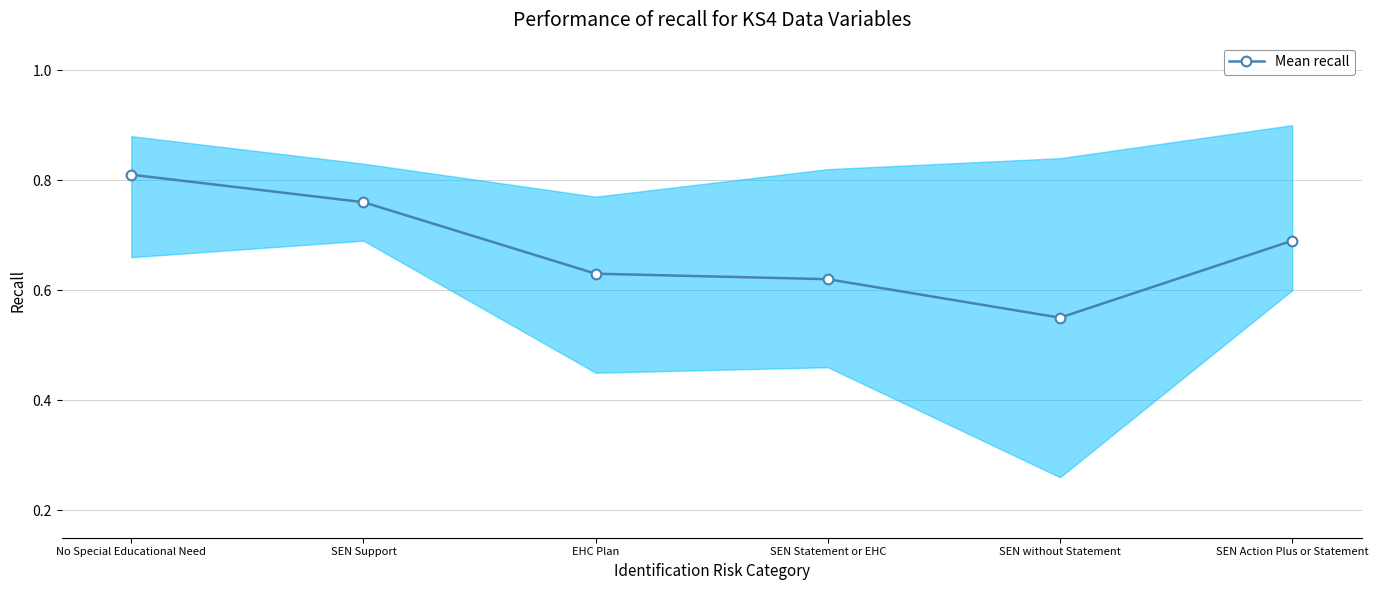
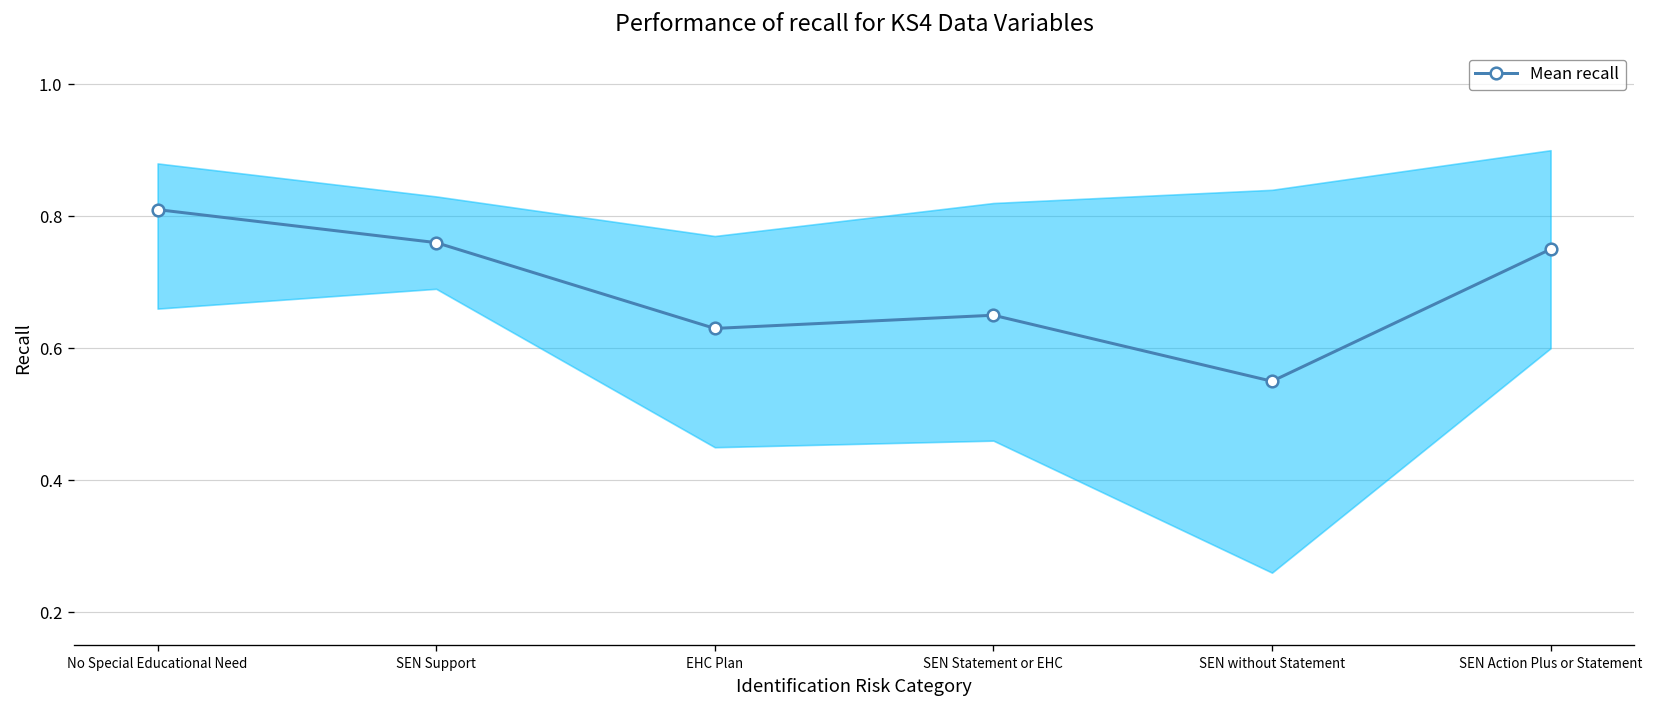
  {
    "Mean recall": {
      "No Special Educational Need": 0.81,
      "SEN Support": 0.76,
      "EHC Plan": 0.63,
-     "SEN Statement or EHC": 0.62,
+     "SEN Statement or EHC": 0.65,
      "SEN without Statement": 0.55,
-     "SEN Action Plus or Statement": 0.69
+     "SEN Action Plus or Statement": 0.75
    }
  }
